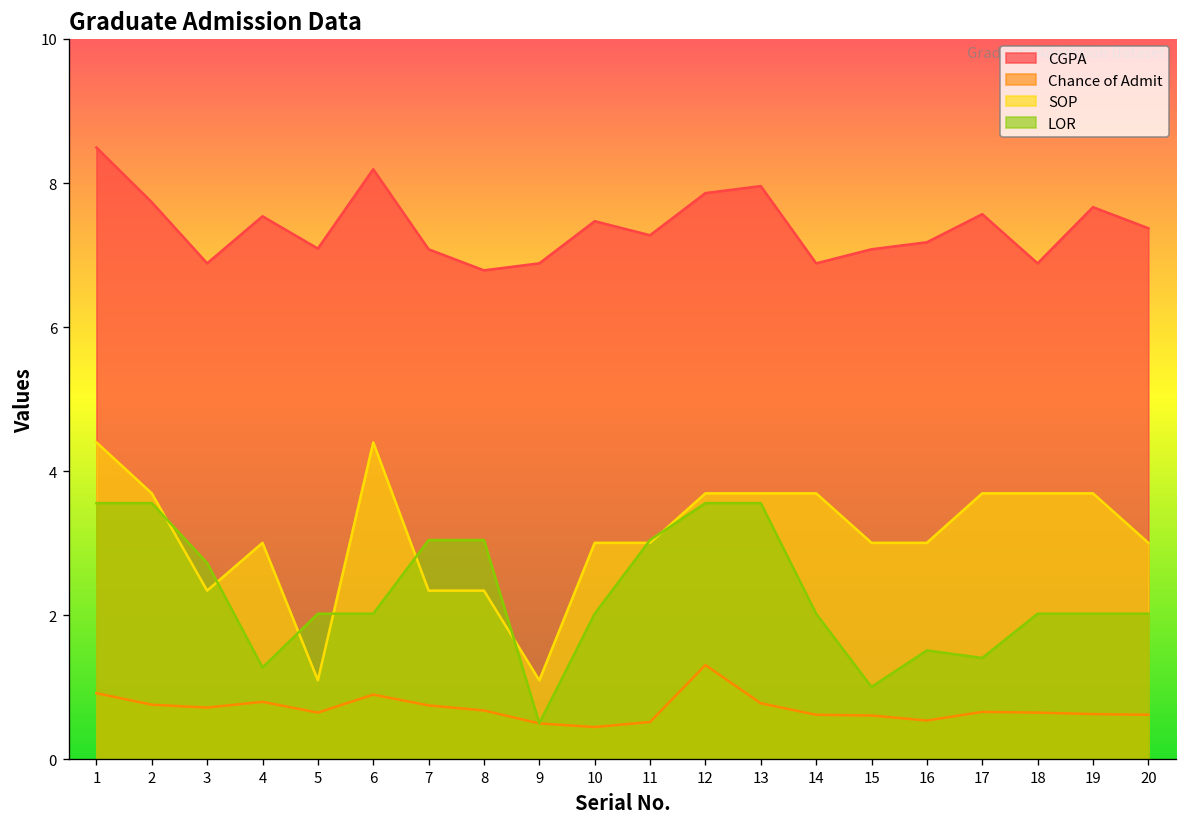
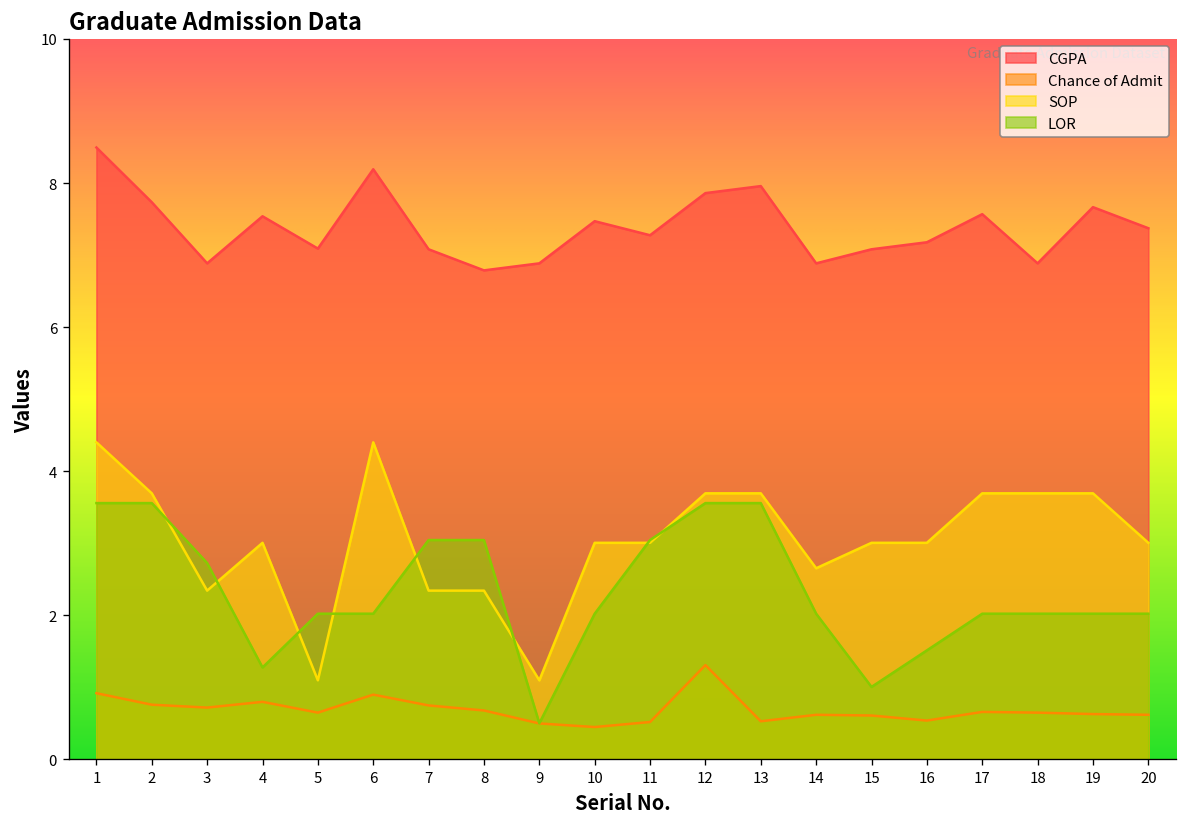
  {
    "CGPA": {
      "1": 8.5,
      "2": 7.7,
      "3": 6.9,
      "4": 7.5,
      "5": 7.1,
      "6": 8.2,
      "7": 7.1,
      "8": 6.8,
      "9": 6.9,
      "10": 7.5,
      "11": 7.3,
      "12": 7.9,
      "13": 8.0,
      "14": 6.9,
      "15": 7.1,
      "16": 7.2,
      "17": 7.6,
      "18": 6.9,
      "19": 7.7,
      "20": 7.4
    },
    "Chance of Admit": {
      "1": 0.9,
      "2": 0.8,
      "3": 0.7,
      "4": 0.8,
      "5": 0.7,
      "6": 0.9,
      "7": 0.8,
      "8": 0.7,
      "10": 0.5,
      "11": 0.5,
      "12": 1.3,
-     "13": 0.8,
+     "13": 0.5,
      "14": 0.6,
      "15": 0.6,
      "16": 0.5,
      "17": 0.7,
      "18": 0.7,
      "19": 0.6,
      "20": 0.6
    },
    "SOP": {
      "1": 4.4,
      "2": 3.7,
      "3": 2.3,
      "4": 3.0,
      "5": 1.1,
      "6": 4.4,
      "7": 2.3,
      "8": 2.3,
      "9": 1.1,
      "10": 3.0,
      "12": 3.7,
      "13": 3.7,
-     "14": 3.7,
+     "14": 2.7,
      "15": 3.0,
      "16": 3.0,
      "17": 3.7,
      "18": 3.7,
      "19": 3.7,
      "20": 3.0
    },
    "LOR": {
      "1": 3.6,
      "2": 3.6,
      "3": 2.7,
      "4": 1.3,
      "5": 2.0,
      "6": 2.0,
      "7": 3.0,
      "8": 3.0,
      "10": 2.0,
      "12": 3.6,
      "13": 3.6,
      "14": 2.0,
      "15": 1.0,
      "16": 1.5,
-     "17": 1.4,
+     "17": 2.0,
      "18": 2.0,
      "19": 2.0,
      "20": 2.0
    }
  }
